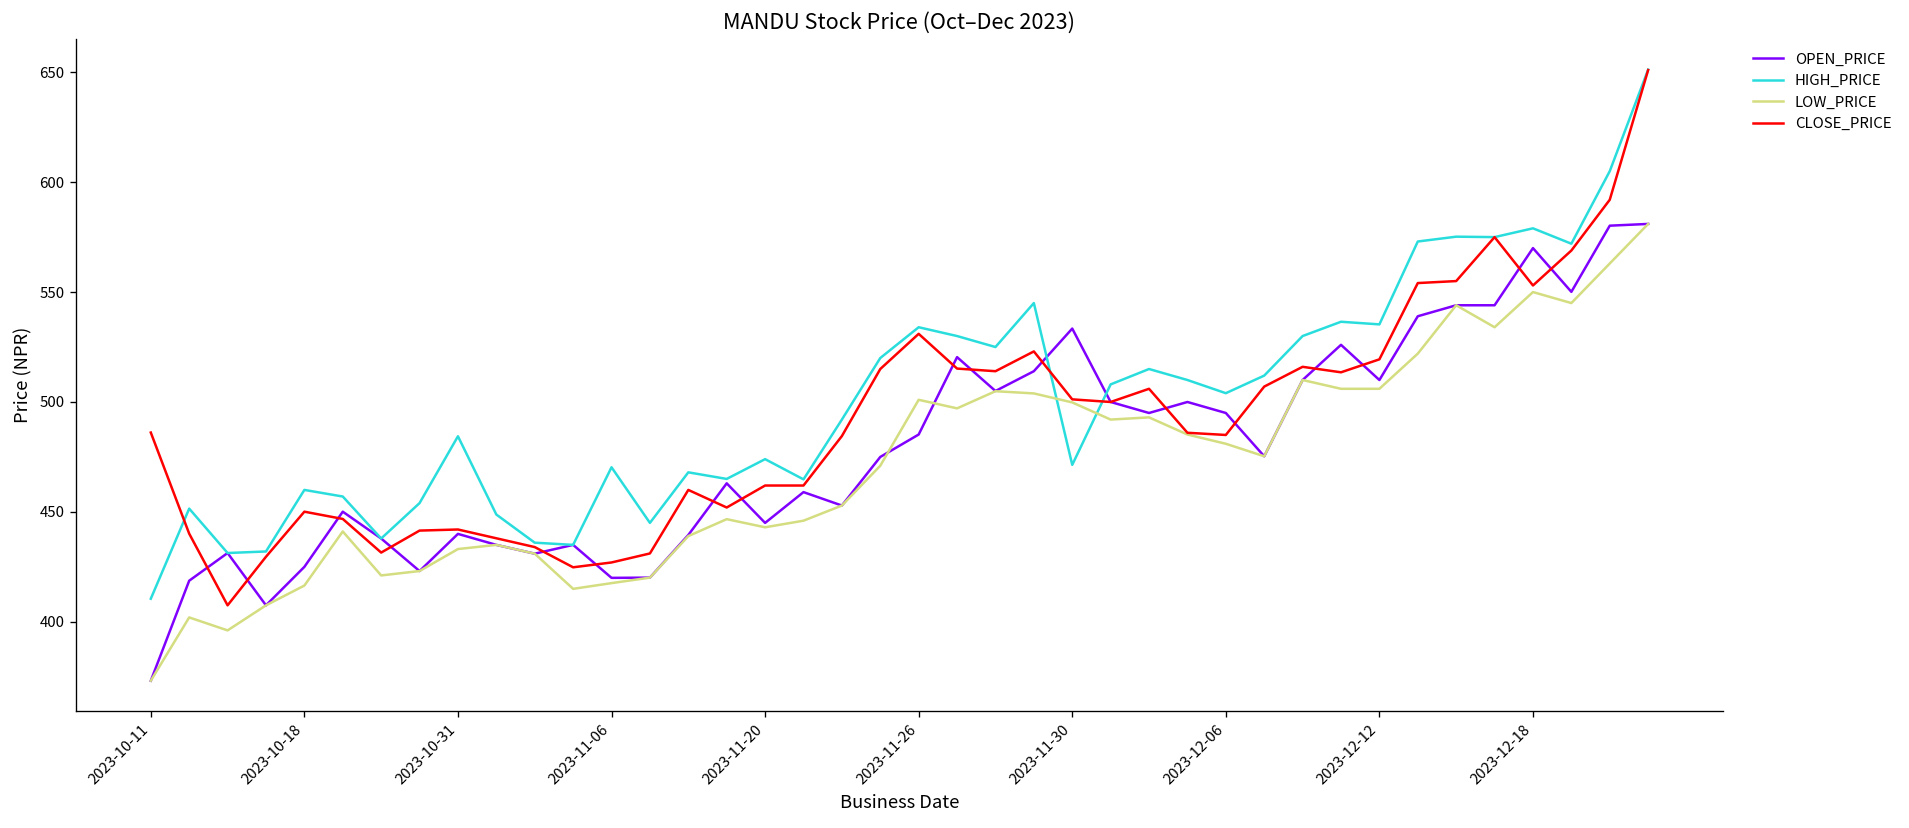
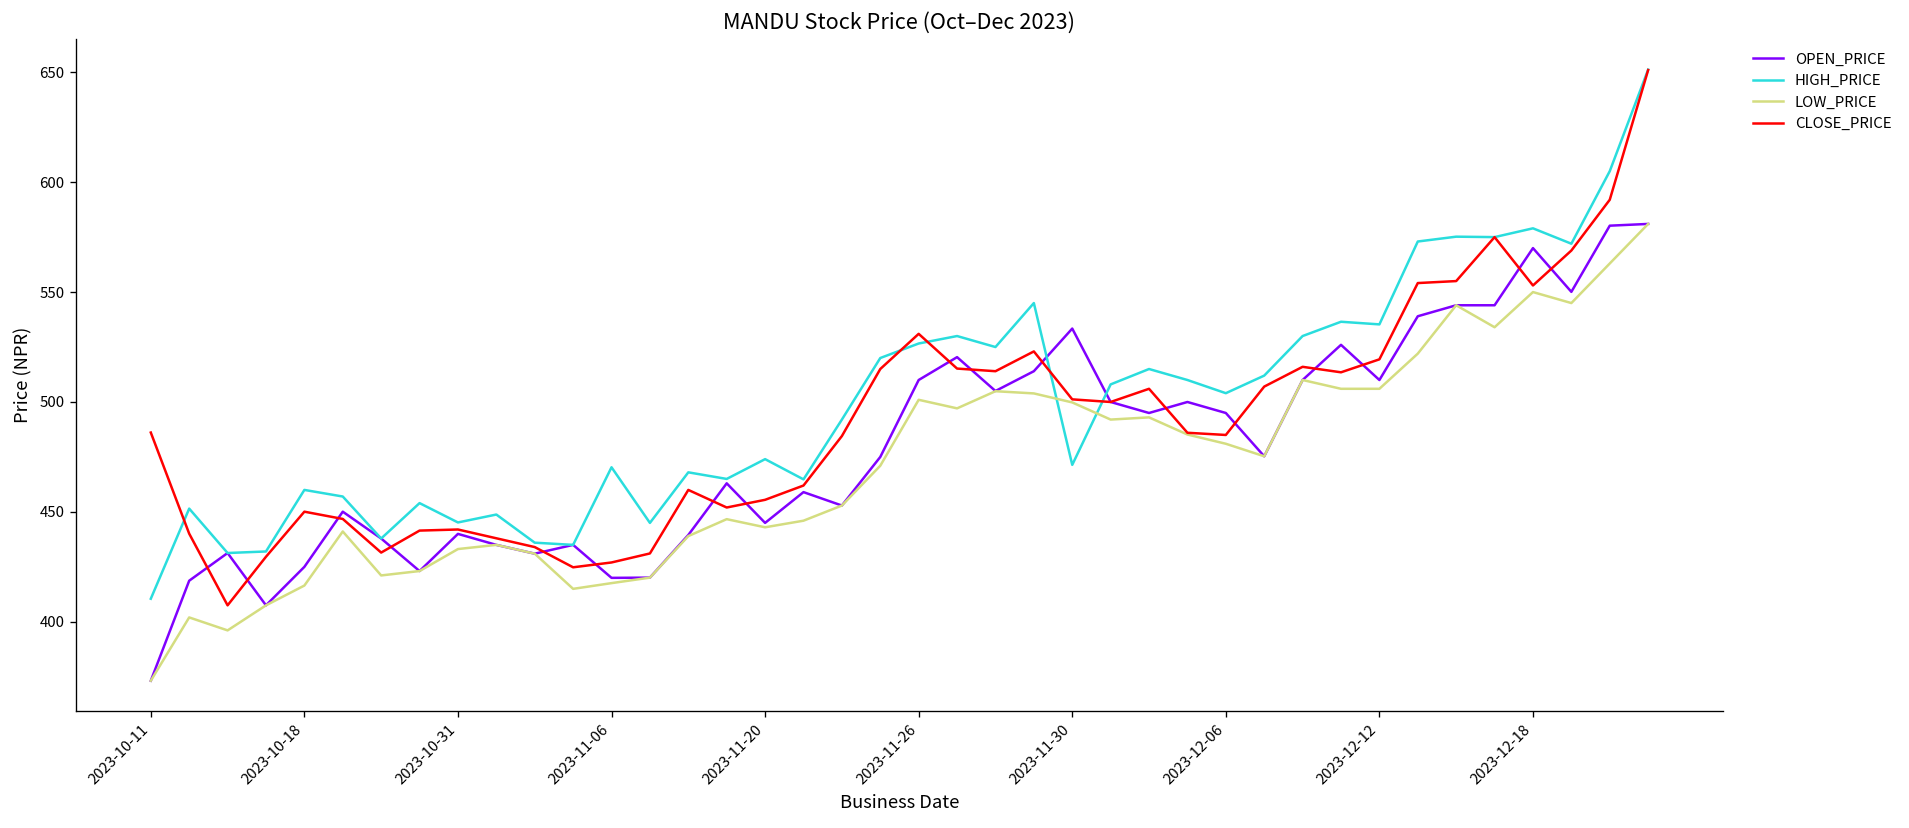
  {
    "OPEN_PRICE": {
      "2023-10-18": 425,
      "2023-10-31": 440,
      "2023-11-06": 420,
      "2023-11-20": 445,
-     "2023-11-26": 485,
+     "2023-11-26": 510,
      "2023-11-30": 533,
      "2023-12-06": 495,
      "2023-12-12": 510,
      "2023-12-18": 570
    },
    "HIGH_PRICE": {
      "2023-10-11": 411,
      "2023-10-18": 460,
-     "2023-10-31": 484,
+     "2023-10-31": 445,
      "2023-11-06": 470,
      "2023-11-20": 474,
-     "2023-11-26": 534,
+     "2023-11-26": 527,
      "2023-11-30": 471,
      "2023-12-06": 504,
      "2023-12-12": 535,
      "2023-12-18": 579
    },
    "LOW_PRICE": {
      "2023-10-18": 417,
      "2023-10-31": 433,
      "2023-11-06": 418,
      "2023-11-20": 443,
      "2023-11-26": 501,
      "2023-11-30": 500,
      "2023-12-06": 481,
      "2023-12-12": 506,
      "2023-12-18": 550
    },
    "CLOSE_PRICE": {
      "2023-10-11": 486,
      "2023-10-18": 450,
      "2023-10-31": 442,
      "2023-11-06": 427,
-     "2023-11-20": 462,
+     "2023-11-20": 456,
      "2023-11-26": 531,
      "2023-11-30": 501,
      "2023-12-06": 485,
      "2023-12-12": 519,
      "2023-12-18": 553
    }
  }
